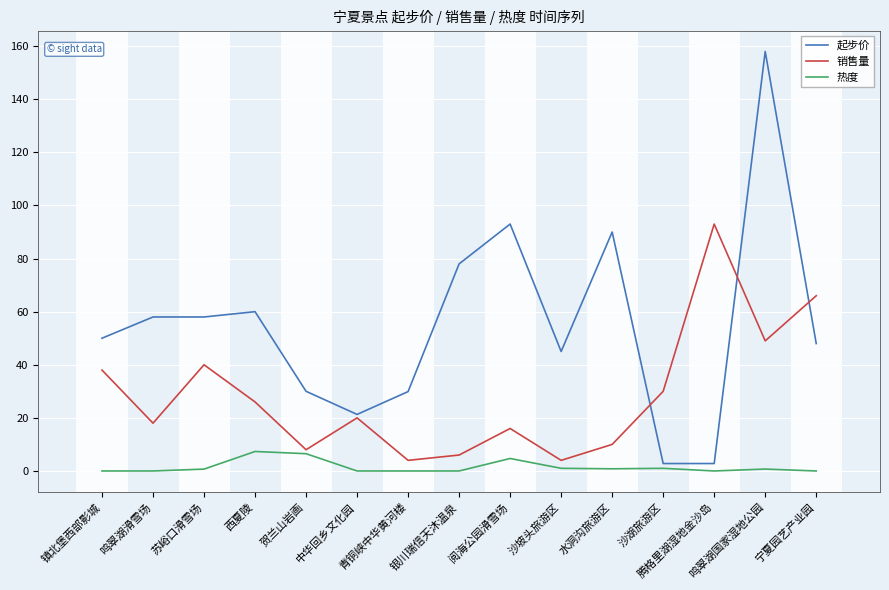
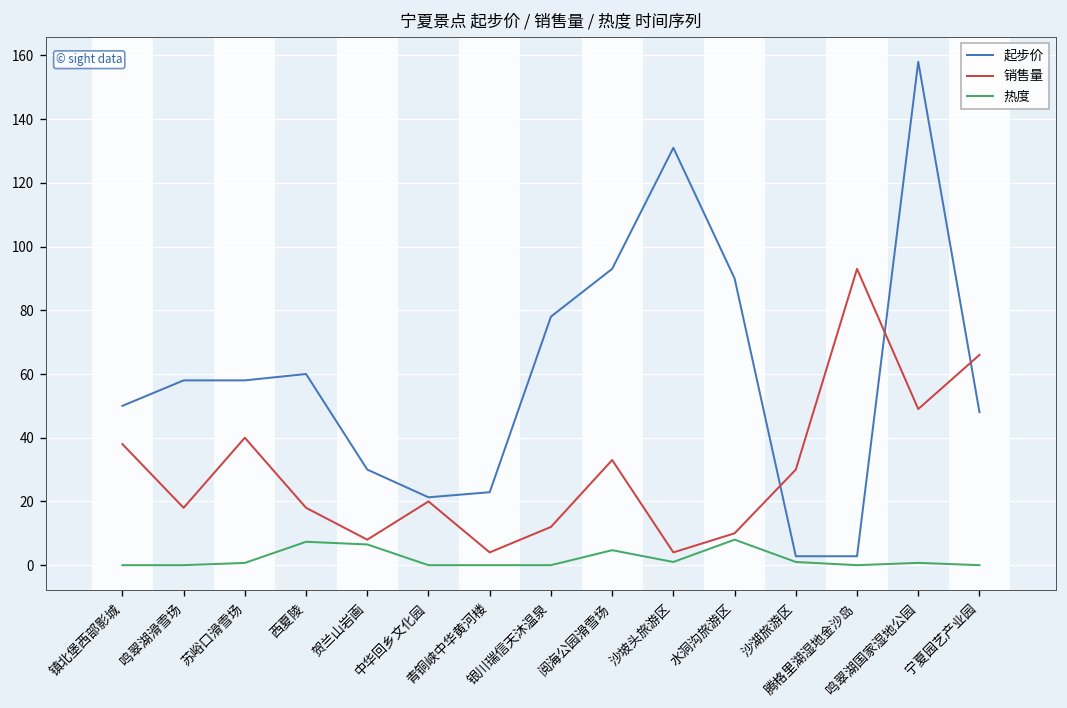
  {
    "起步价": {
      "镇北堡西部影城": 50,
      "鸣翠湖滑雪场": 58,
      "苏峪口滑雪场": 58,
      "西夏陵": 60,
      "贺兰山岩画": 30,
      "中华回乡文化园": 21,
-     "青铜峡中华黄河楼": 30,
+     "青铜峡中华黄河楼": 23,
      "银川瑞信天沐温泉": 78,
      "阅海公园滑雪场": 93,
-     "沙坡头旅游区": 45,
+     "沙坡头旅游区": 131,
      "水洞沟旅游区": 90,
      "沙湖旅游区": 3,
      "腾格里湖湿地金沙岛": 3,
      "鸣翠湖国家湿地公园": 158,
      "宁夏园艺产业园": 48
    },
    "销售量": {
      "镇北堡西部影城": 38,
      "鸣翠湖滑雪场": 18,
      "苏峪口滑雪场": 40,
-     "西夏陵": 26,
+     "西夏陵": 18,
      "贺兰山岩画": 8,
      "中华回乡文化园": 20,
      "青铜峡中华黄河楼": 4,
-     "银川瑞信天沐温泉": 6,
-     "阅海公园滑雪场": 16,
+     "银川瑞信天沐温泉": 12,
+     "阅海公园滑雪场": 33,
      "沙坡头旅游区": 4,
      "水洞沟旅游区": 10,
      "沙湖旅游区": 30,
      "腾格里湖湿地金沙岛": 93,
      "鸣翠湖国家湿地公园": 49,
      "宁夏园艺产业园": 66
    },
    "热度": {
      "镇北堡西部影城": 0,
      "鸣翠湖滑雪场": 0,
      "苏峪口滑雪场": 1,
      "西夏陵": 7,
      "贺兰山岩画": 7,
      "中华回乡文化园": 0,
      "青铜峡中华黄河楼": 0,
      "银川瑞信天沐温泉": 0,
      "阅海公园滑雪场": 5,
      "沙坡头旅游区": 1,
-     "水洞沟旅游区": 1,
+     "水洞沟旅游区": 8,
      "沙湖旅游区": 1,
      "腾格里湖湿地金沙岛": 0,
      "鸣翠湖国家湿地公园": 1,
      "宁夏园艺产业园": 0
    }
  }
